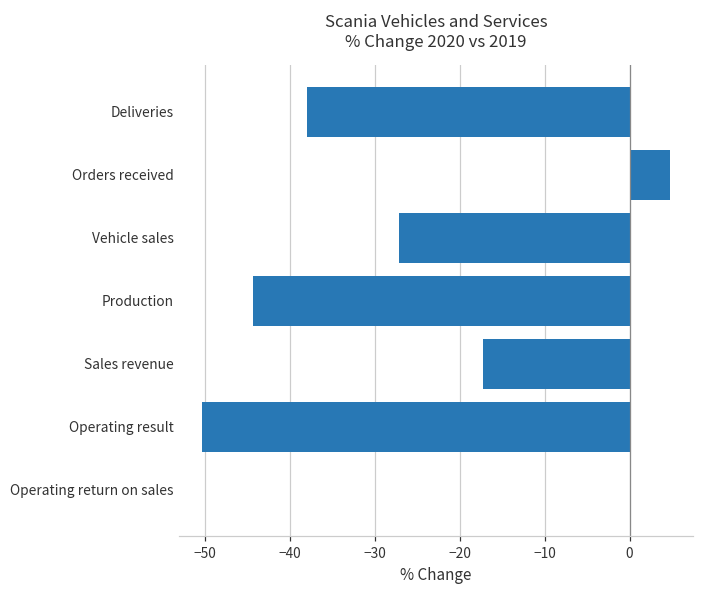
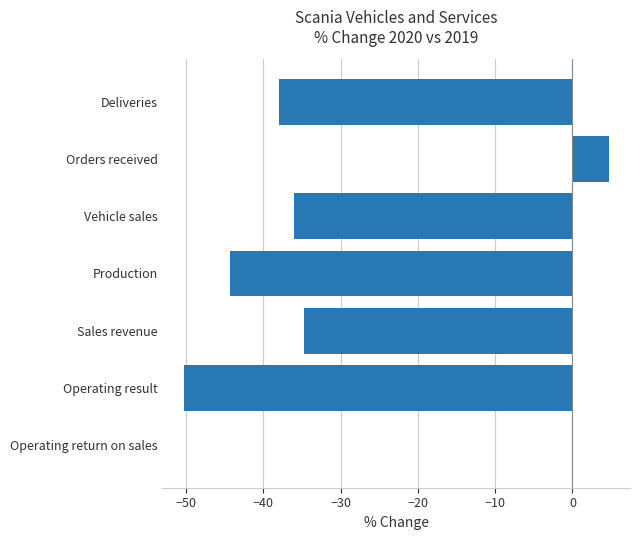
  {
    "Deliveries": -38,
    "Orders received": 5,
-   "Vehicle sales": -27,
+   "Vehicle sales": -36,
    "Production": -44,
-   "Sales revenue": -17,
+   "Sales revenue": -35,
    "Operating result": -50,
    "Operating return on sales": 0
  }
